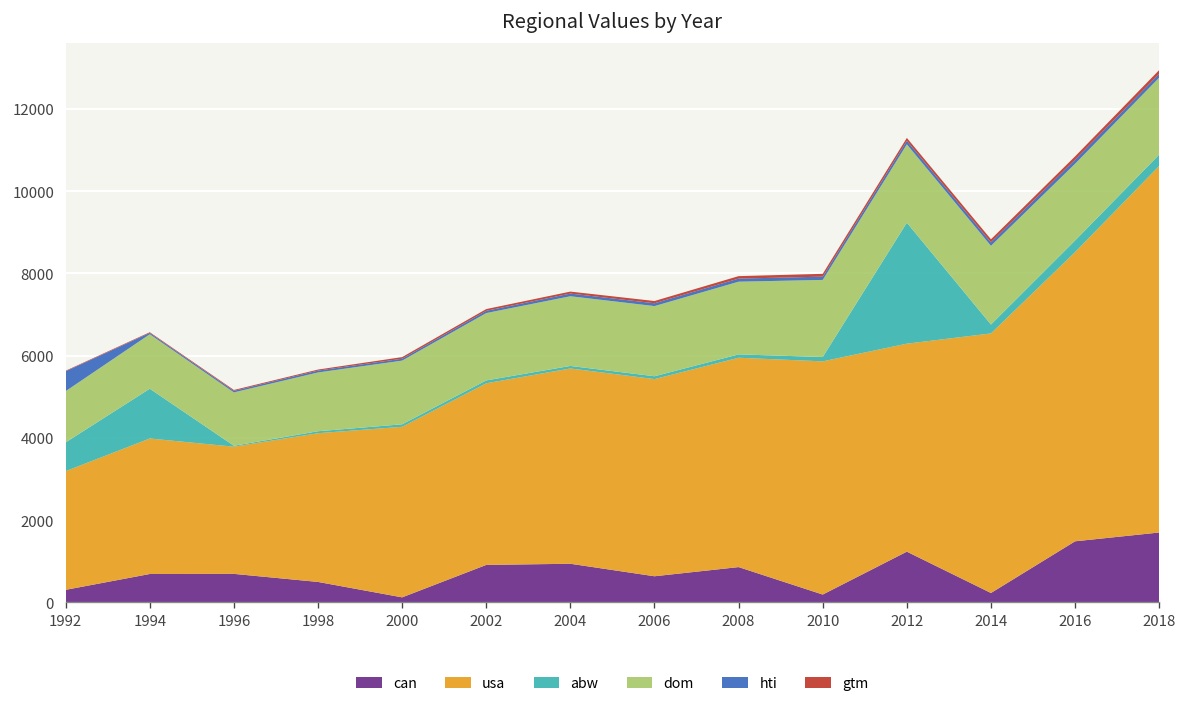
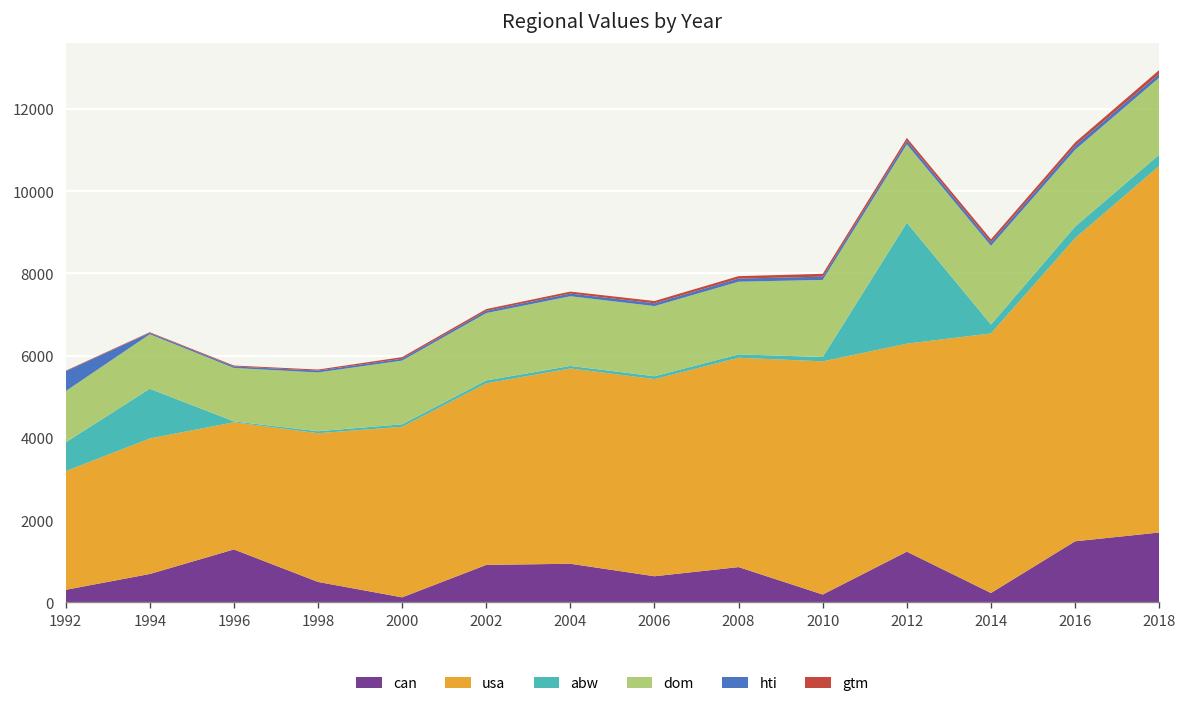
  {
    "can": {
      "1992": 300,
      "1994": 700,
-     "1996": 700,
+     "1996": 1300,
      "1998": 500,
      "2000": 100,
      "2002": 900,
      "2004": 900,
      "2006": 600,
      "2008": 900,
      "2010": 200,
      "2012": 1200,
      "2014": 200,
      "2016": 1500,
      "2018": 1700
    },
    "usa": {
      "1992": 2900,
      "1994": 3300,
      "2008": 5100,
      "2010": 5700,
      "2012": 5100,
      "2014": 6300,
-     "2016": 7000,
+     "2016": 7400,
      "2018": 8900
    },
    "abw": {
      "1992": 700,
      "1994": 1200,
      "2008": 100,
      "2010": 100,
      "2012": 2900,
      "2014": 200,
      "2016": 300,
      "2018": 300
    },
    "dom": {
      "1992": 1200,
      "2010": 1900,
      "2012": 1900,
      "2014": 1900,
      "2016": 1900,
      "2018": 1900
    },
    "hti": {
      "2014": 100,
      "2016": 100,
      "2018": 100
    },
    "gtm": {
      "2014": 100,
      "2016": 100,
      "2018": 100
    }
  }
